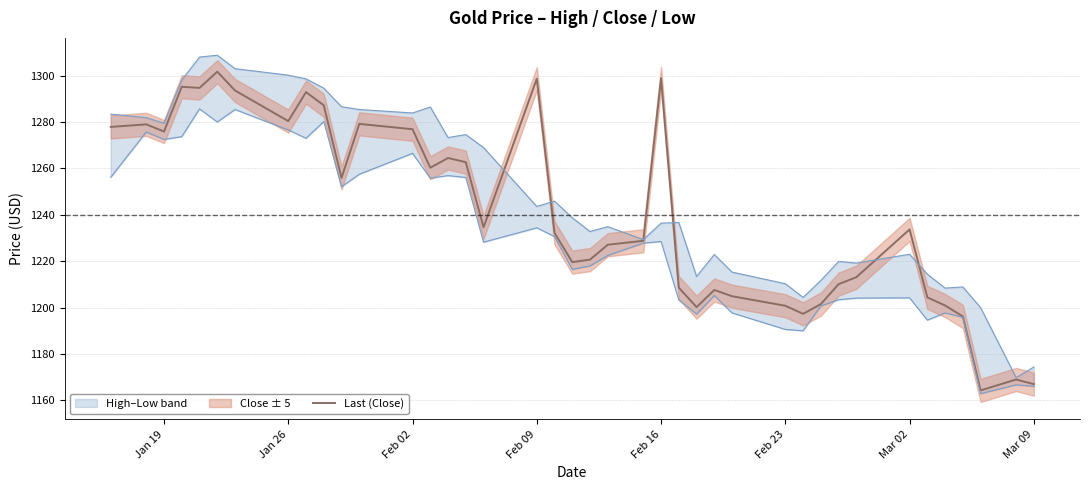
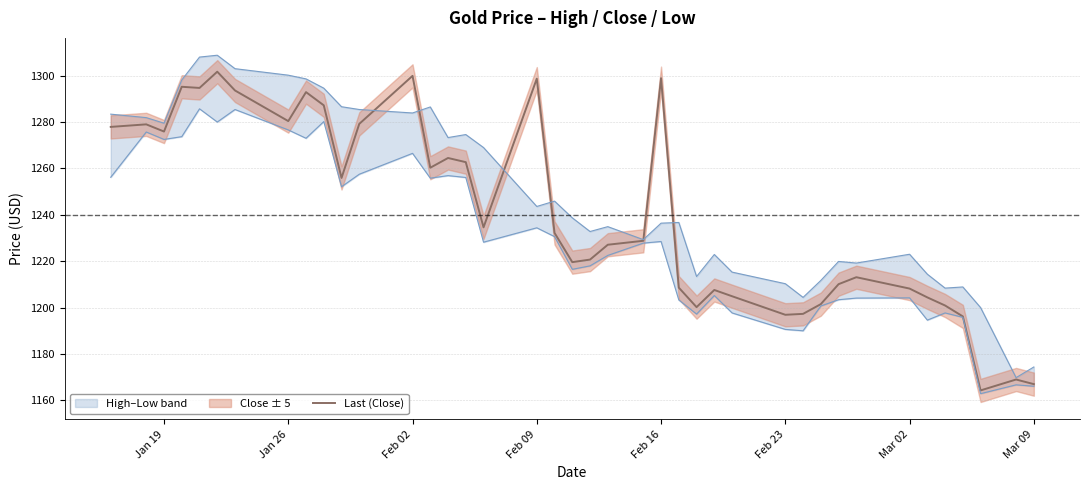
  {
    "Last (Close)": {
      "Jan 19": 1276,
      "Jan 26": 1280,
-     "Feb 02": 1277,
+     "Feb 02": 1300,
      "Feb 09": 1299,
      "Feb 16": 1299,
-     "Feb 23": 1201,
-     "Mar 02": 1234
+     "Feb 23": 1197,
+     "Mar 02": 1208
    }
  }
